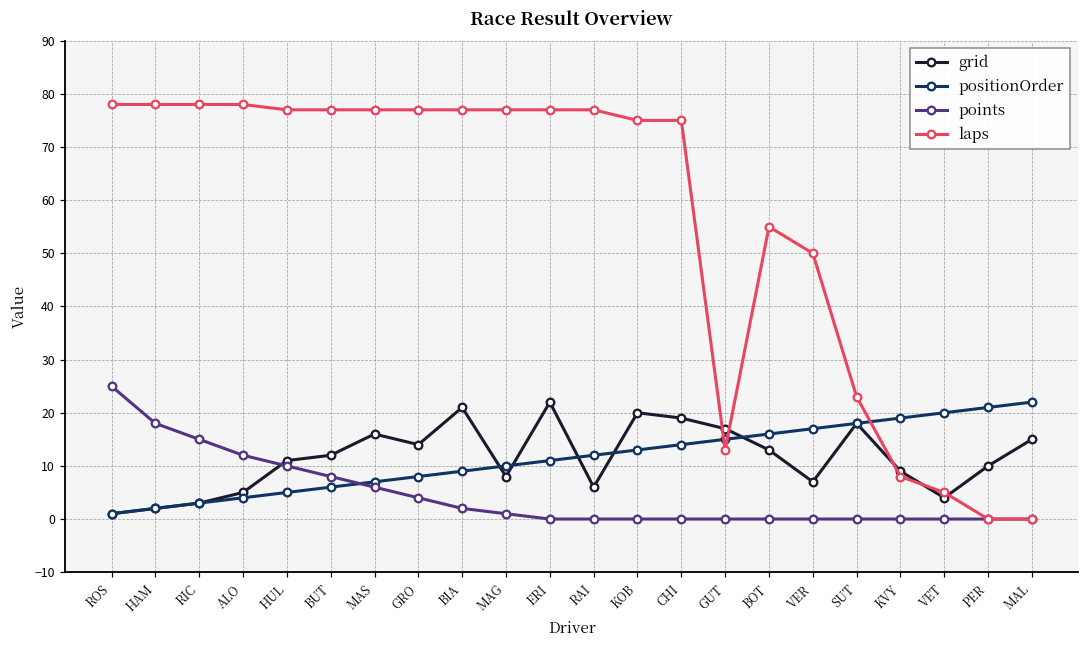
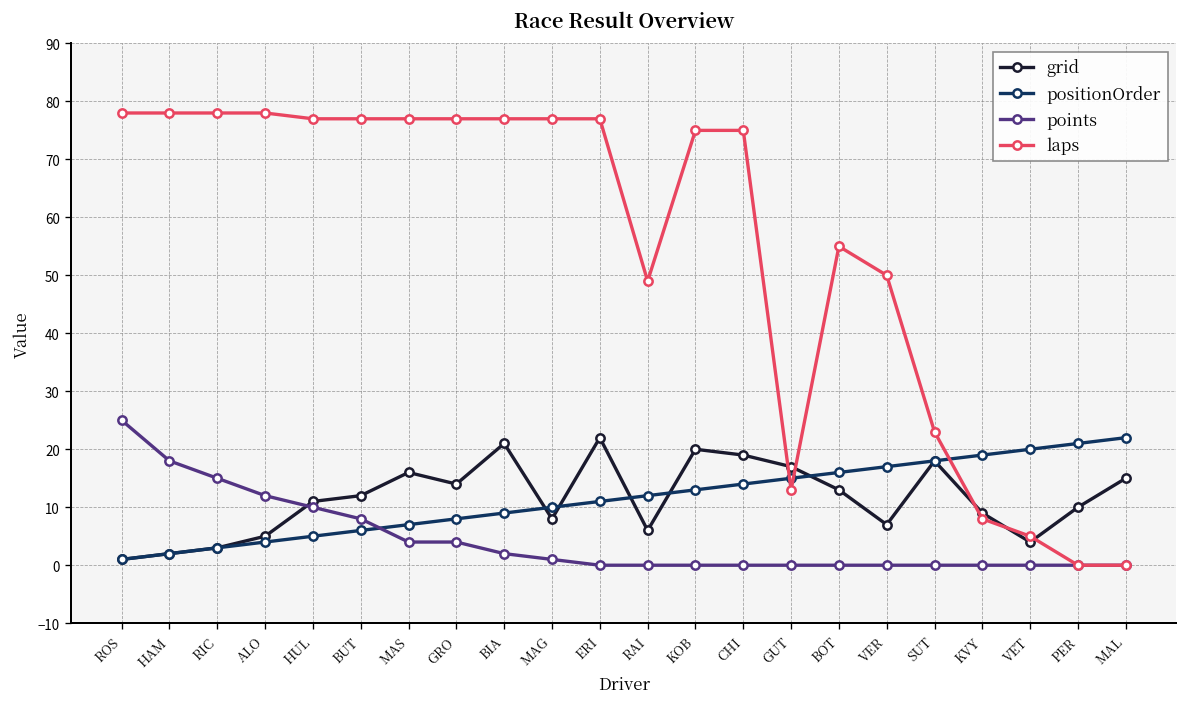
  {
    "points": {
      "ROS": 25,
      "HAM": 18,
      "RIC": 15,
      "ALO": 12,
      "HUL": 10,
      "BUT": 8,
-     "MAS": 6,
+     "MAS": 4,
      "GRO": 4,
      "BIA": 2,
      "MAG": 1,
      "ERI": 0,
      "RAI": 0,
      "KOB": 0,
      "CHI": 0,
      "GUT": 0,
      "BOT": 0,
      "VER": 0,
      "SUT": 0,
      "KVY": 0,
      "VET": 0
    },
    "laps": {
      "ROS": 78,
      "HAM": 78,
      "RIC": 78,
      "ALO": 78,
      "HUL": 77,
      "BUT": 77,
      "MAS": 77,
      "GRO": 77,
      "BIA": 77,
      "MAG": 77,
      "ERI": 77,
-     "RAI": 77,
+     "RAI": 49,
      "KOB": 75,
      "CHI": 75,
      "GUT": 13,
      "BOT": 55,
      "VER": 50,
      "SUT": 23,
      "KVY": 8,
      "VET": 5
    }
  }
